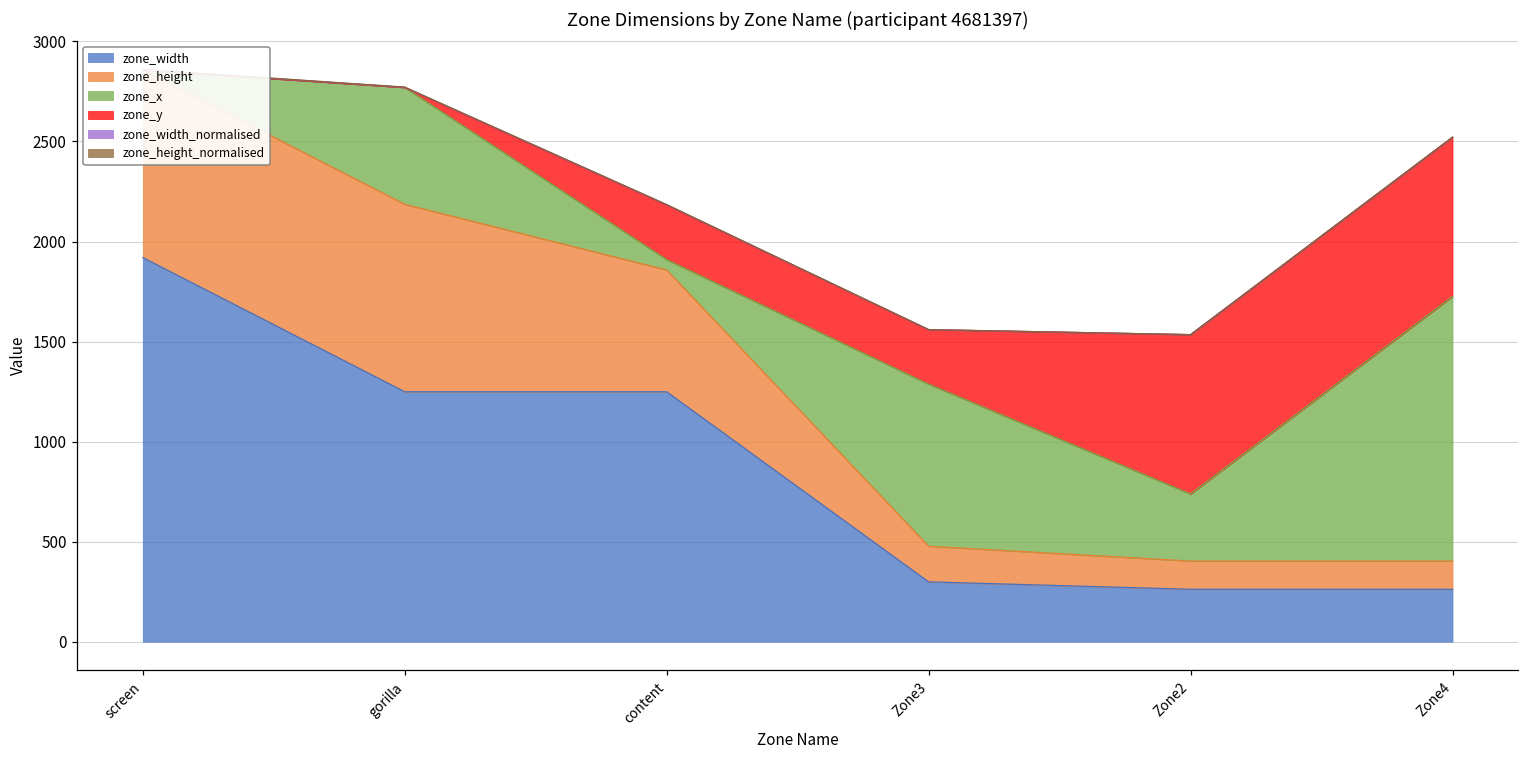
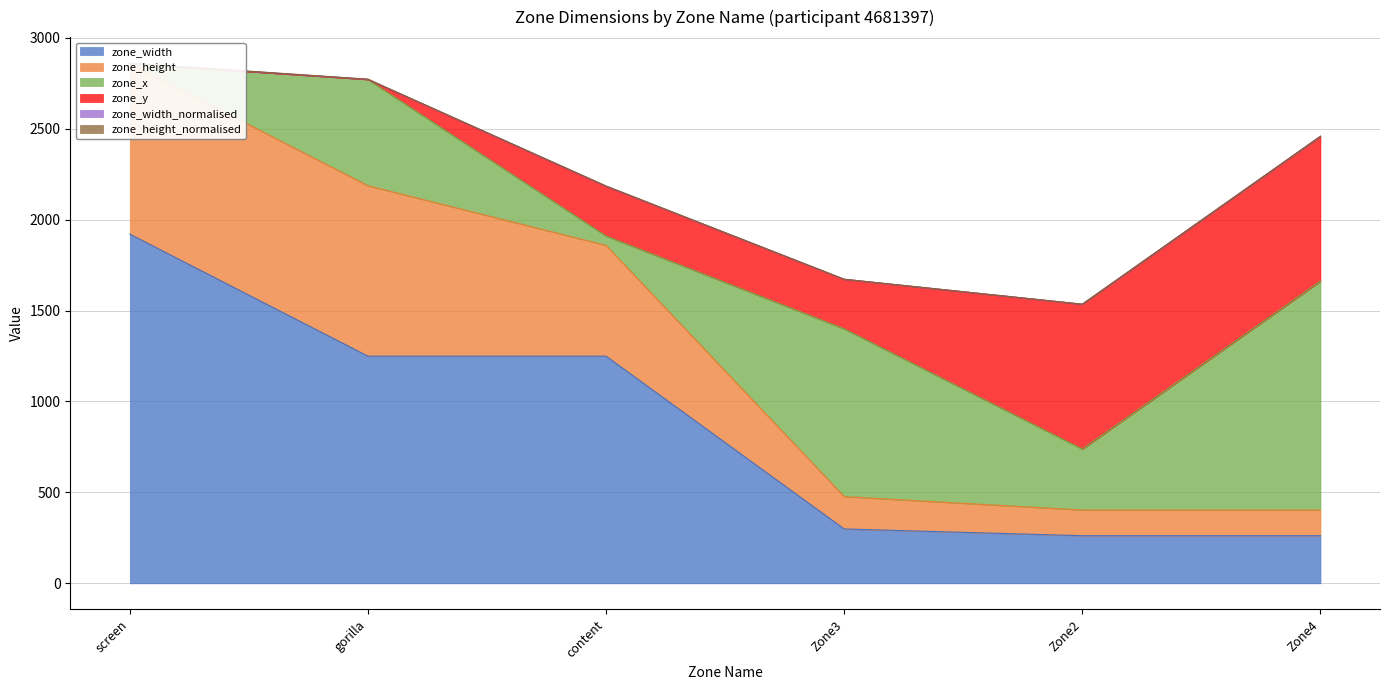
  {
    "zone_width": {
      "screen": 1920,
      "gorilla": 1250,
      "content": 1250,
      "Zone3": 300,
      "Zone2": 260,
      "Zone4": 260
    },
    "zone_height": {
      "gorilla": 940,
      "content": 610,
      "Zone3": 180,
      "Zone2": 140,
      "Zone4": 140
    },
    "zone_x": {
      "content": 50,
-     "Zone3": 810,
+     "Zone3": 920,
      "Zone2": 340,
-     "Zone4": 1320
+     "Zone4": 1260
    }
  }
